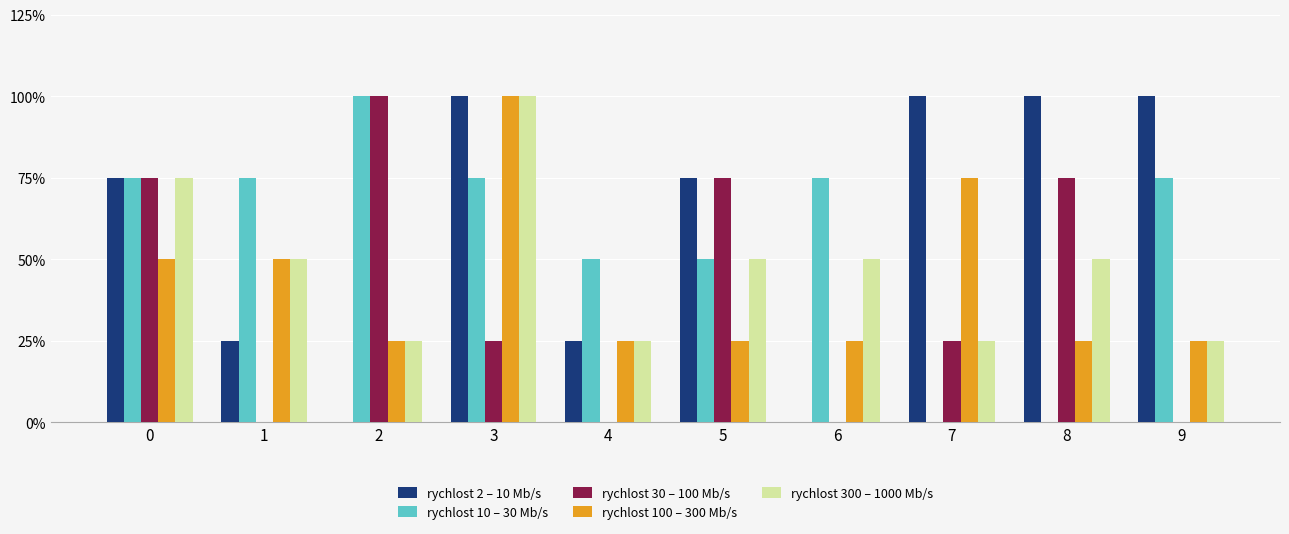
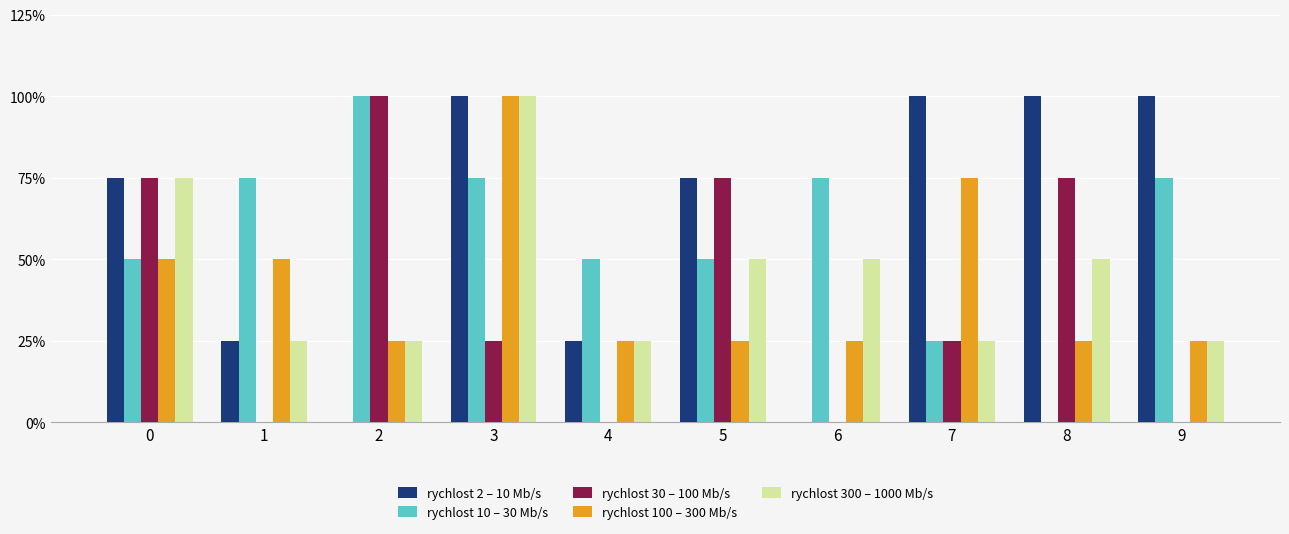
  {
    "rychlost 2 – 10 Mb/s": {
      "0": "75%",
      "1": "25%",
      "2": "0%",
      "3": "100%",
      "4": "25%",
      "5": "75%",
      "6": "0%",
      "7": "100%",
      "8": "100%",
      "9": "100%"
    },
    "rychlost 10 – 30 Mb/s": {
-     "0": "75%",
+     "0": "50%",
      "1": "75%",
      "2": "100%",
      "3": "75%",
      "4": "50%",
      "5": "50%",
      "6": "75%",
-     "7": "0%",
+     "7": "25%",
      "8": "0%",
      "9": "75%"
    },
    "rychlost 30 – 100 Mb/s": {
      "0": "75%",
      "1": "0%",
      "2": "100%",
      "3": "25%",
      "4": "0%",
      "5": "75%",
      "6": "0%",
      "7": "25%",
      "8": "75%",
      "9": "0%"
    },
    "rychlost 100 – 300 Mb/s": {
      "0": "50%",
      "1": "50%",
      "2": "25%",
      "3": "100%",
      "4": "25%",
      "5": "25%",
      "6": "25%",
      "7": "75%",
      "8": "25%",
      "9": "25%"
    },
    "rychlost 300 – 1000 Mb/s": {
      "0": "75%",
-     "1": "50%",
+     "1": "25%",
      "2": "25%",
      "3": "100%",
      "4": "25%",
      "5": "50%",
      "6": "50%",
      "7": "25%",
      "8": "50%",
      "9": "25%"
    }
  }
